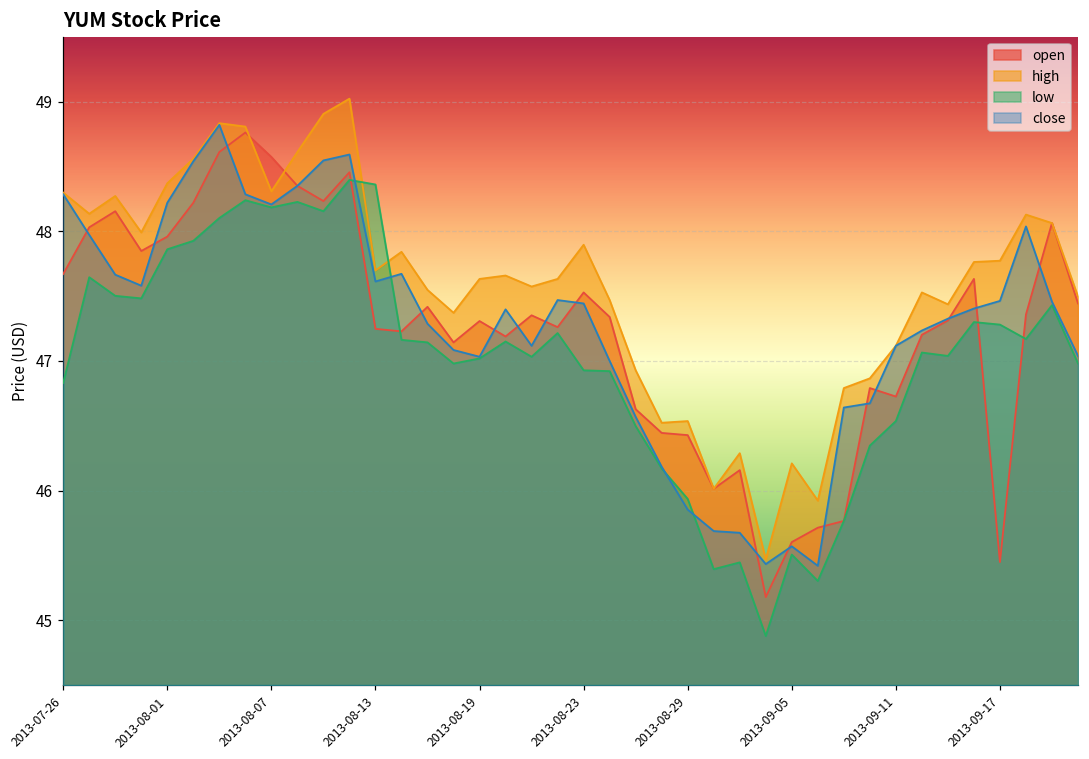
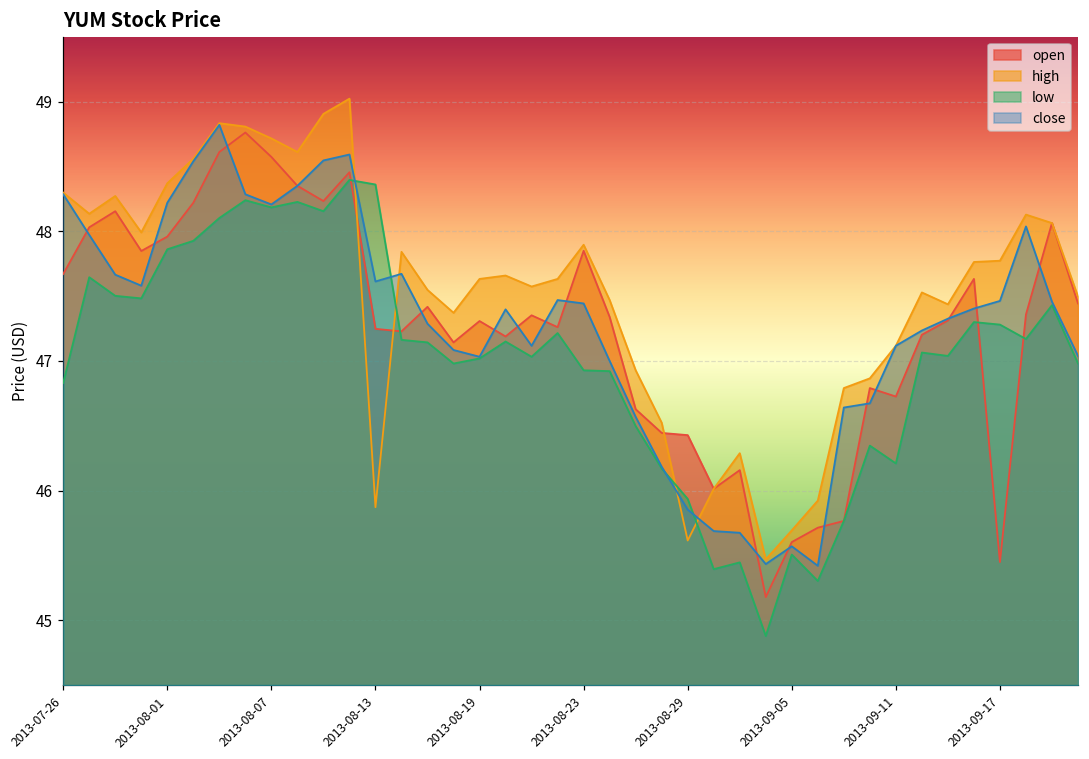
  {
    "open": {
      "2013-07-26": 47.67,
      "2013-08-01": 47.96,
      "2013-08-07": 48.57,
      "2013-08-13": 47.25,
      "2013-08-19": 47.31,
-     "2013-08-23": 47.53,
+     "2013-08-23": 47.85,
      "2013-08-29": 46.43,
      "2013-09-05": 45.60,
      "2013-09-11": 46.73,
      "2013-09-17": 45.45
    },
    "high": {
      "2013-08-01": 48.37,
-     "2013-08-07": 48.31,
-     "2013-08-13": 47.70,
+     "2013-08-07": 48.72,
+     "2013-08-13": 45.87,
      "2013-08-19": 47.63,
      "2013-08-23": 47.90,
-     "2013-08-29": 46.54,
-     "2013-09-05": 46.21,
+     "2013-08-29": 45.62,
+     "2013-09-05": 45.69,
      "2013-09-17": 47.77
    },
    "low": {
      "2013-07-26": 46.83,
      "2013-08-01": 47.86,
      "2013-08-07": 48.18,
      "2013-08-13": 48.36,
      "2013-08-23": 46.93,
      "2013-08-29": 45.94,
      "2013-09-05": 45.51,
-     "2013-09-11": 46.54,
+     "2013-09-11": 46.21,
      "2013-09-17": 47.28
    },
    "close": {
      "2013-08-01": 48.22,
      "2013-08-07": 48.21,
      "2013-08-13": 47.61,
      "2013-08-23": 47.44,
      "2013-08-29": 45.85,
      "2013-09-05": 45.57,
      "2013-09-17": 47.46
    }
  }
